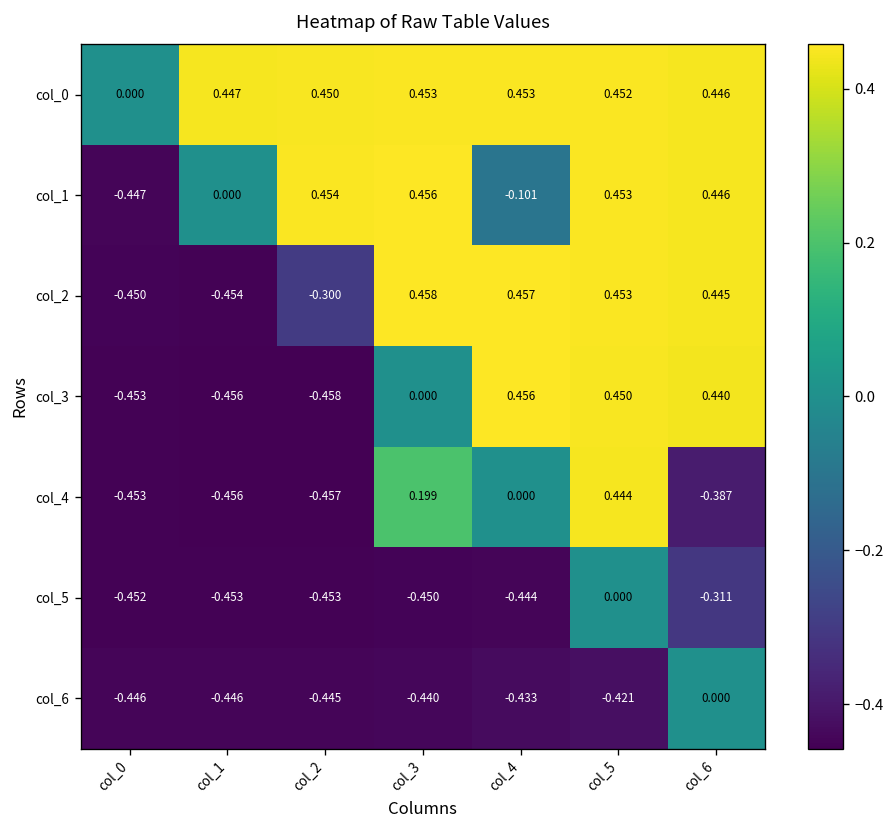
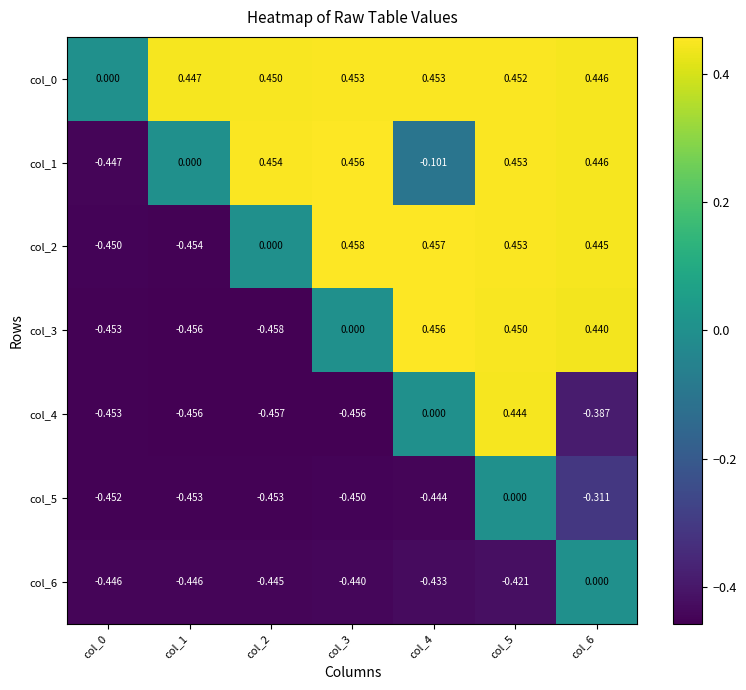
  {
    "col_0": {
      "col_0": 0.000,
      "col_1": 0.447,
      "col_2": 0.450,
      "col_3": 0.453,
      "col_4": 0.453,
      "col_5": 0.452,
      "col_6": 0.446
    },
    "col_1": {
      "col_0": -0.447,
      "col_1": 0.000,
      "col_2": 0.454,
      "col_3": 0.456,
      "col_4": -0.101,
      "col_5": 0.453,
      "col_6": 0.446
    },
    "col_2": {
      "col_0": -0.450,
      "col_1": -0.454,
-     "col_2": -0.300,
+     "col_2": 0.000,
      "col_3": 0.458,
      "col_4": 0.457,
      "col_5": 0.453,
      "col_6": 0.445
    },
    "col_3": {
      "col_0": -0.453,
      "col_1": -0.456,
      "col_2": -0.458,
      "col_3": 0.000,
      "col_4": 0.456,
      "col_5": 0.450,
      "col_6": 0.440
    },
    "col_4": {
      "col_0": -0.453,
      "col_1": -0.456,
      "col_2": -0.457,
-     "col_3": 0.199,
+     "col_3": -0.456,
      "col_4": 0.000,
      "col_5": 0.444,
      "col_6": -0.387
    },
    "col_5": {
      "col_0": -0.452,
      "col_1": -0.453,
      "col_2": -0.453,
      "col_3": -0.450,
      "col_4": -0.444,
      "col_5": 0.000,
      "col_6": -0.311
    },
    "col_6": {
      "col_0": -0.446,
      "col_1": -0.446,
      "col_2": -0.445,
      "col_3": -0.440,
      "col_4": -0.433,
      "col_5": -0.421,
      "col_6": 0.000
    }
  }
